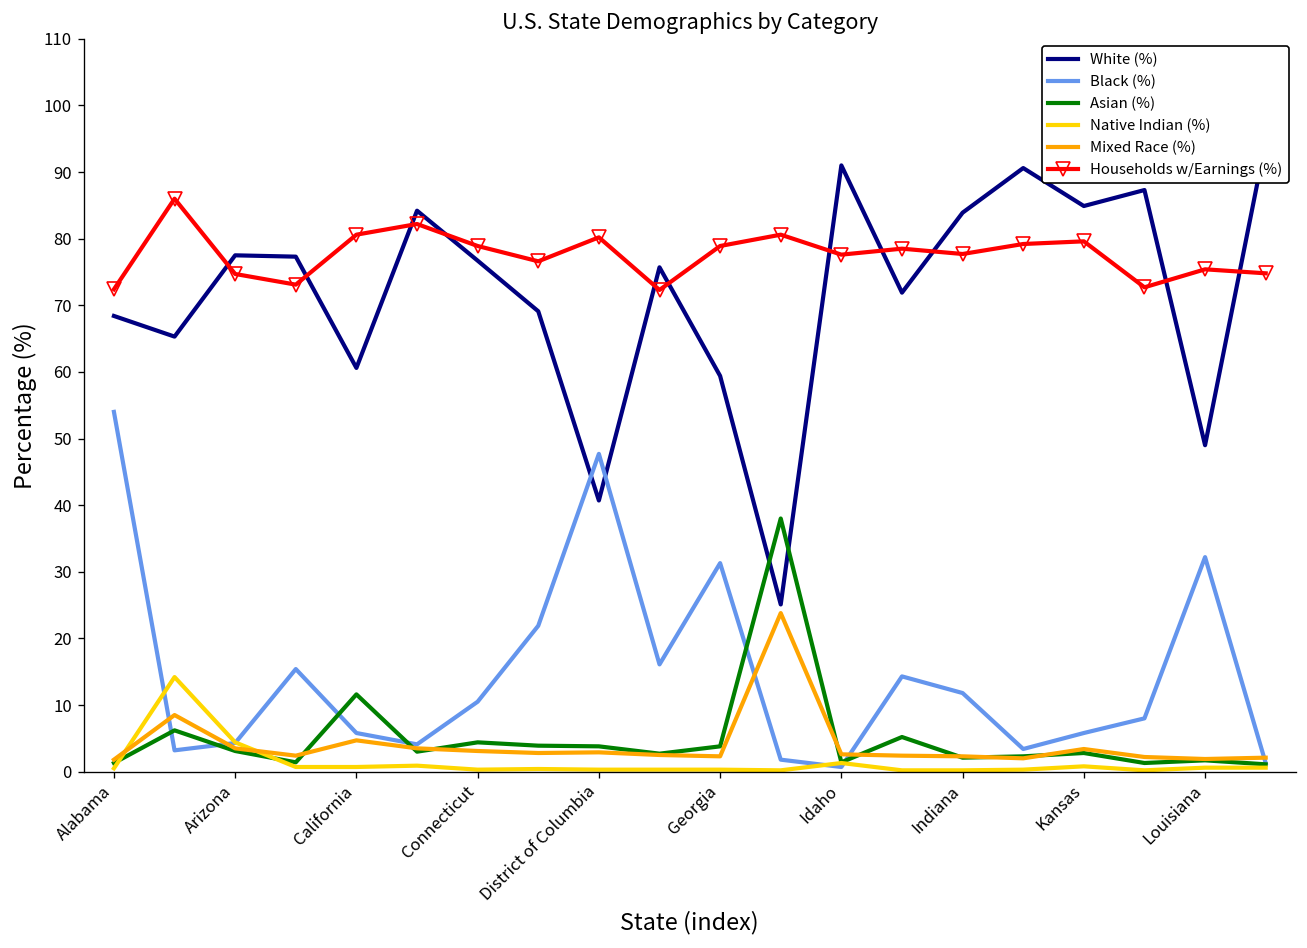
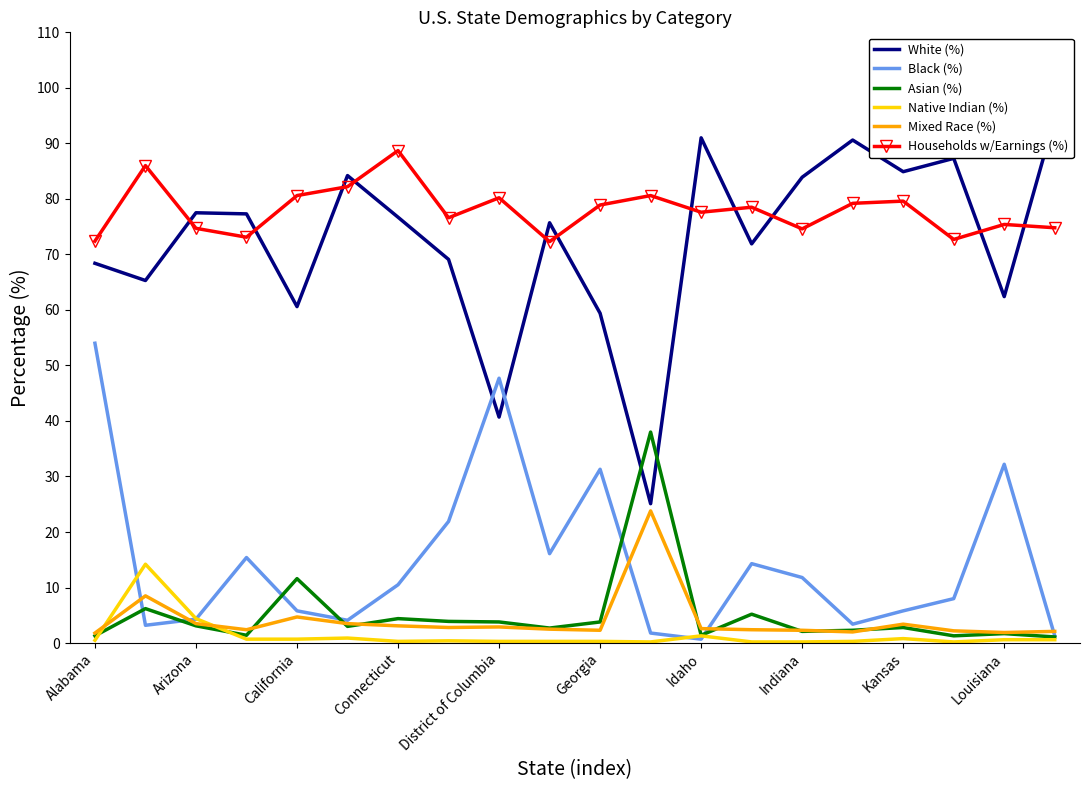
  {
    "White (%)": {
      "Alabama": 68,
      "Arizona": 78,
      "California": 61,
      "Connecticut": 77,
      "District of Columbia": 41,
      "Georgia": 59,
      "Idaho": 91,
      "Indiana": 84,
      "Kansas": 85,
-     "Louisiana": 49
+     "Louisiana": 62
    },
    "Black (%)": {
      "Alabama": 54,
      "California": 6,
      "Connecticut": 11,
      "District of Columbia": 48,
      "Georgia": 31,
      "Idaho": 1,
      "Indiana": 12,
      "Kansas": 6,
      "Louisiana": 32
    },
    "Asian (%)": {
      "Alabama": 1,
      "California": 12,
      "Connecticut": 4,
      "District of Columbia": 4,
      "Georgia": 4,
      "Kansas": 3
    },
    "Households w/Earnings (%)": {
      "Alabama": 72,
      "Arizona": 75,
      "California": 81,
-     "Connecticut": 79,
+     "Connecticut": 89,
      "District of Columbia": 80,
      "Georgia": 79,
      "Idaho": 78,
-     "Indiana": 78,
+     "Indiana": 75,
      "Kansas": 80,
      "Louisiana": 75
    }
  }
